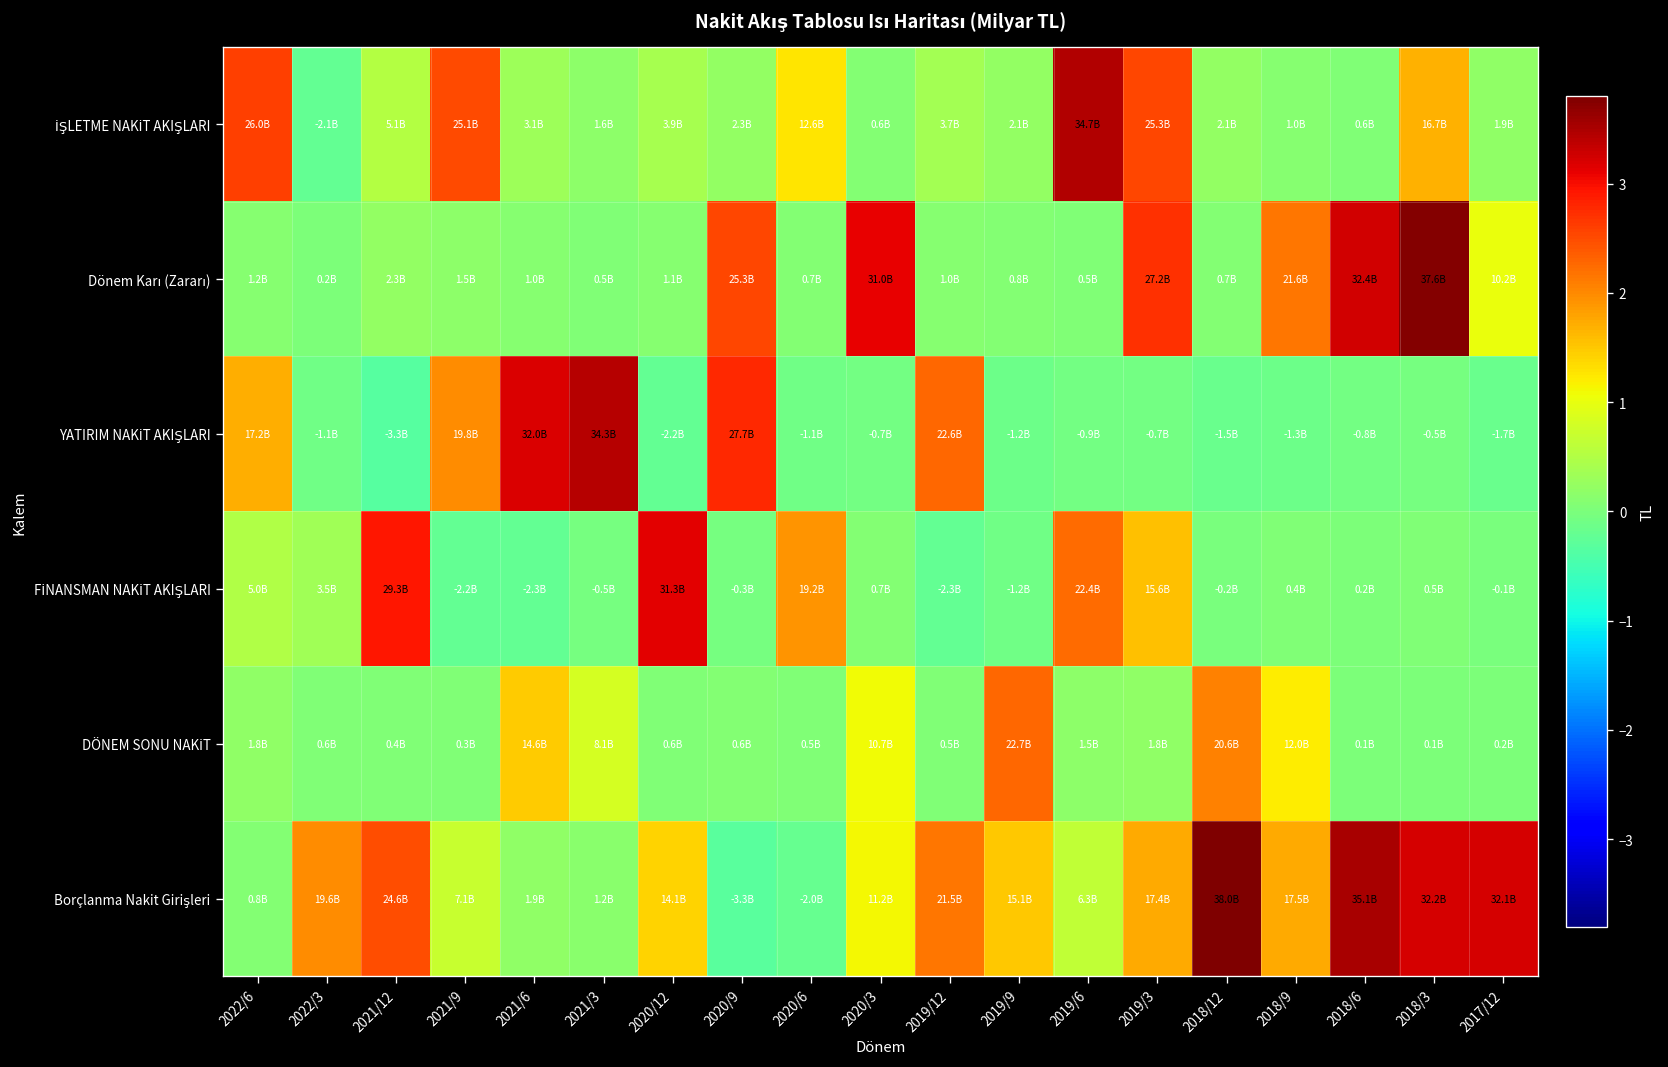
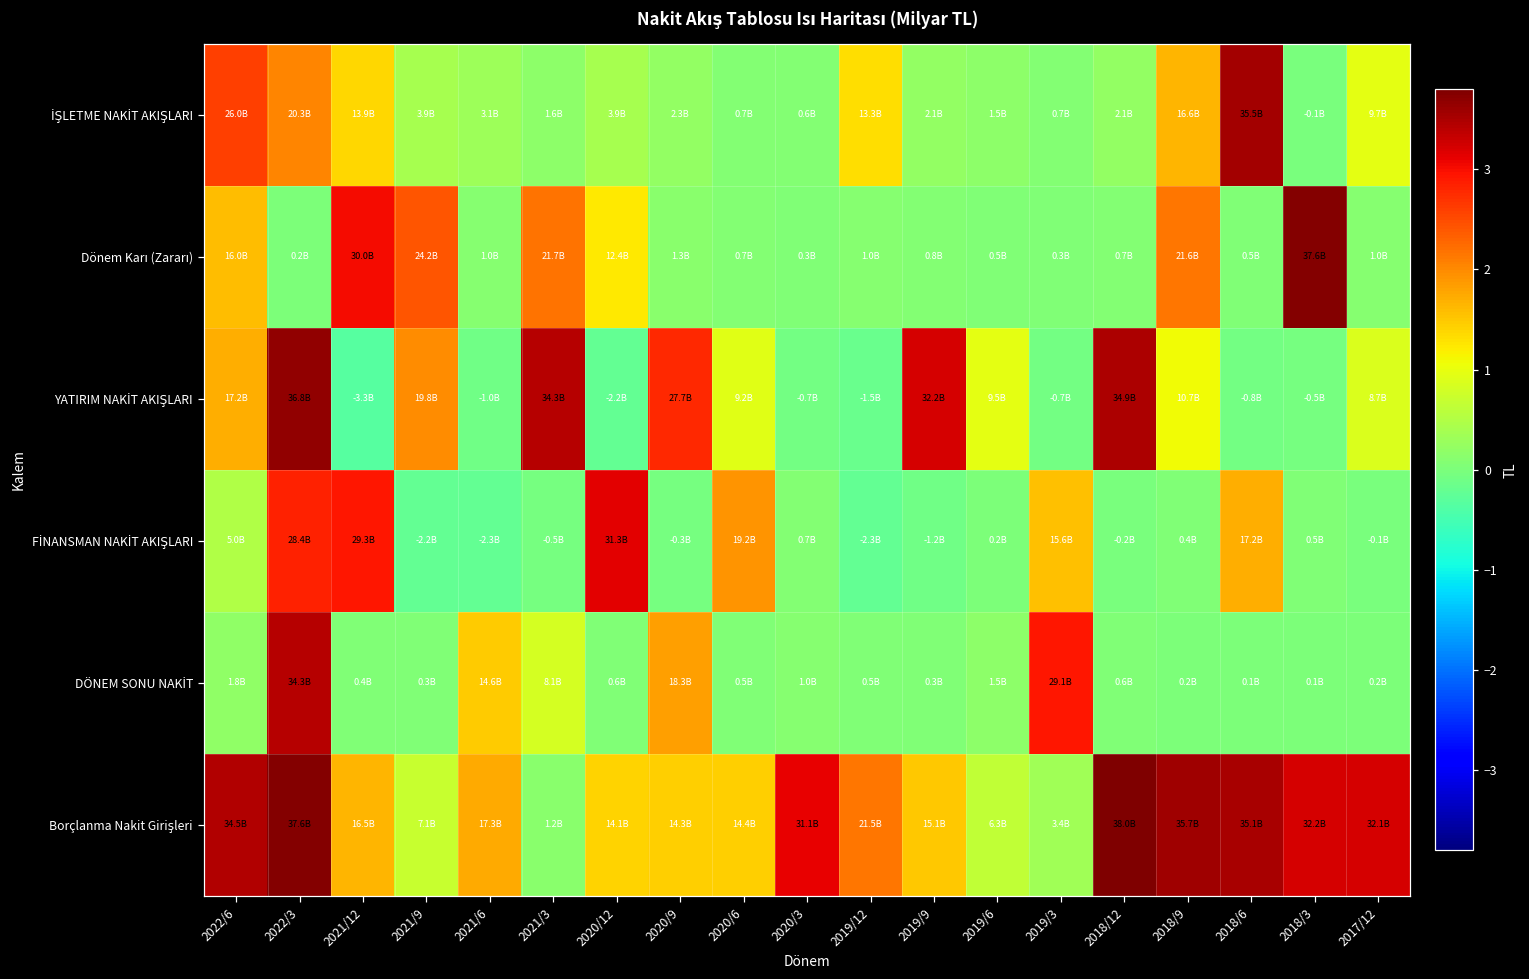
  {
    "İŞLETME NAKİT AKIŞLARI": {
      "2022/6": "26.0B",
-     "2022/3": "-2.1B",
-     "2021/12": "5.1B",
-     "2021/9": "25.1B",
+     "2022/3": "20.3B",
+     "2021/12": "13.9B",
+     "2021/9": "3.9B",
      "2021/6": "3.1B",
      "2021/3": "1.6B",
      "2020/12": "3.9B",
      "2020/9": "2.3B",
-     "2020/6": "12.6B",
+     "2020/6": "0.7B",
      "2020/3": "0.6B",
-     "2019/12": "3.7B",
+     "2019/12": "13.3B",
      "2019/9": "2.1B",
-     "2019/6": "34.7B",
-     "2019/3": "25.3B",
+     "2019/6": "1.5B",
+     "2019/3": "0.7B",
      "2018/12": "2.1B",
-     "2018/9": "1.0B",
-     "2018/6": "0.6B",
-     "2018/3": "16.7B",
-     "2017/12": "1.9B"
+     "2018/9": "16.6B",
+     "2018/6": "35.5B",
+     "2018/3": "-0.1B",
+     "2017/12": "9.7B"
    },
    "Dönem Karı (Zararı)": {
-     "2022/6": "1.2B",
+     "2022/6": "16.0B",
      "2022/3": "0.2B",
-     "2021/12": "2.3B",
-     "2021/9": "1.5B",
+     "2021/12": "30.0B",
+     "2021/9": "24.2B",
      "2021/6": "1.0B",
-     "2021/3": "0.5B",
-     "2020/12": "1.1B",
-     "2020/9": "25.3B",
+     "2021/3": "21.7B",
+     "2020/12": "12.4B",
+     "2020/9": "1.3B",
      "2020/6": "0.7B",
-     "2020/3": "31.0B",
+     "2020/3": "0.3B",
      "2019/12": "1.0B",
      "2019/9": "0.8B",
      "2019/6": "0.5B",
-     "2019/3": "27.2B",
+     "2019/3": "0.3B",
      "2018/12": "0.7B",
      "2018/9": "21.6B",
-     "2018/6": "32.4B",
+     "2018/6": "0.5B",
      "2018/3": "37.6B",
-     "2017/12": "10.2B"
+     "2017/12": "1.0B"
    },
    "YATIRIM NAKİT AKIŞLARI": {
      "2022/6": "17.2B",
-     "2022/3": "-1.1B",
+     "2022/3": "36.8B",
      "2021/12": "-3.3B",
      "2021/9": "19.8B",
-     "2021/6": "32.0B",
+     "2021/6": "-1.0B",
      "2021/3": "34.3B",
      "2020/12": "-2.2B",
      "2020/9": "27.7B",
-     "2020/6": "-1.1B",
+     "2020/6": "9.2B",
      "2020/3": "-0.7B",
-     "2019/12": "22.6B",
-     "2019/9": "-1.2B",
-     "2019/6": "-0.9B",
+     "2019/12": "-1.5B",
+     "2019/9": "32.2B",
+     "2019/6": "9.5B",
      "2019/3": "-0.7B",
-     "2018/12": "-1.5B",
-     "2018/9": "-1.3B",
+     "2018/12": "34.9B",
+     "2018/9": "10.7B",
      "2018/6": "-0.8B",
      "2018/3": "-0.5B",
-     "2017/12": "-1.7B"
+     "2017/12": "8.7B"
    },
    "FİNANSMAN NAKİT AKIŞLARI": {
      "2022/6": "5.0B",
-     "2022/3": "3.5B",
+     "2022/3": "28.4B",
      "2021/12": "29.3B",
      "2021/9": "-2.2B",
      "2021/6": "-2.3B",
      "2021/3": "-0.5B",
      "2020/12": "31.3B",
      "2020/9": "-0.3B",
      "2020/6": "19.2B",
      "2020/3": "0.7B",
      "2019/12": "-2.3B",
      "2019/9": "-1.2B",
-     "2019/6": "22.4B",
+     "2019/6": "0.2B",
      "2019/3": "15.6B",
      "2018/12": "-0.2B",
      "2018/9": "0.4B",
-     "2018/6": "0.2B",
+     "2018/6": "17.2B",
      "2018/3": "0.5B",
      "2017/12": "-0.1B"
    },
    "DÖNEM SONU NAKİT": {
      "2022/6": "1.8B",
-     "2022/3": "0.6B",
+     "2022/3": "34.3B",
      "2021/12": "0.4B",
      "2021/9": "0.3B",
      "2021/6": "14.6B",
      "2021/3": "8.1B",
      "2020/12": "0.6B",
-     "2020/9": "0.6B",
+     "2020/9": "18.3B",
      "2020/6": "0.5B",
-     "2020/3": "10.7B",
+     "2020/3": "1.0B",
      "2019/12": "0.5B",
-     "2019/9": "22.7B",
+     "2019/9": "0.3B",
      "2019/6": "1.5B",
-     "2019/3": "1.8B",
-     "2018/12": "20.6B",
-     "2018/9": "12.0B",
+     "2019/3": "29.1B",
+     "2018/12": "0.6B",
+     "2018/9": "0.2B",
      "2018/6": "0.1B",
      "2018/3": "0.1B",
      "2017/12": "0.2B"
    },
    "Borçlanma Nakit Girişleri": {
-     "2022/6": "0.8B",
-     "2022/3": "19.6B",
-     "2021/12": "24.6B",
+     "2022/6": "34.5B",
+     "2022/3": "37.6B",
+     "2021/12": "16.5B",
      "2021/9": "7.1B",
-     "2021/6": "1.9B",
+     "2021/6": "17.3B",
      "2021/3": "1.2B",
      "2020/12": "14.1B",
-     "2020/9": "-3.3B",
-     "2020/6": "-2.0B",
-     "2020/3": "11.2B",
+     "2020/9": "14.3B",
+     "2020/6": "14.4B",
+     "2020/3": "31.1B",
      "2019/12": "21.5B",
      "2019/9": "15.1B",
      "2019/6": "6.3B",
-     "2019/3": "17.4B",
+     "2019/3": "3.4B",
      "2018/12": "38.0B",
-     "2018/9": "17.5B",
+     "2018/9": "35.7B",
      "2018/6": "35.1B",
      "2018/3": "32.2B",
      "2017/12": "32.1B"
    }
  }
